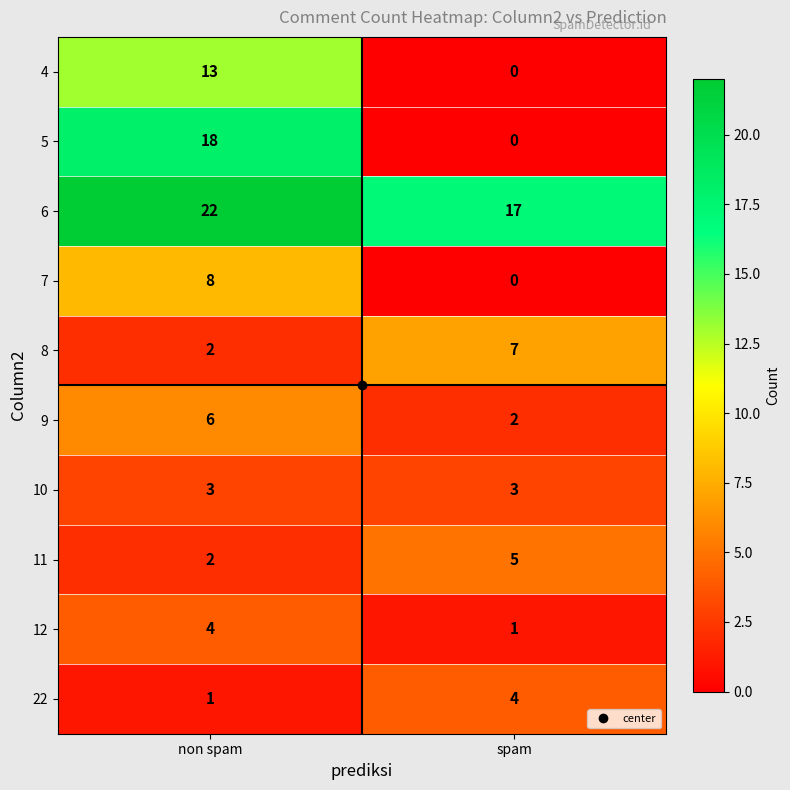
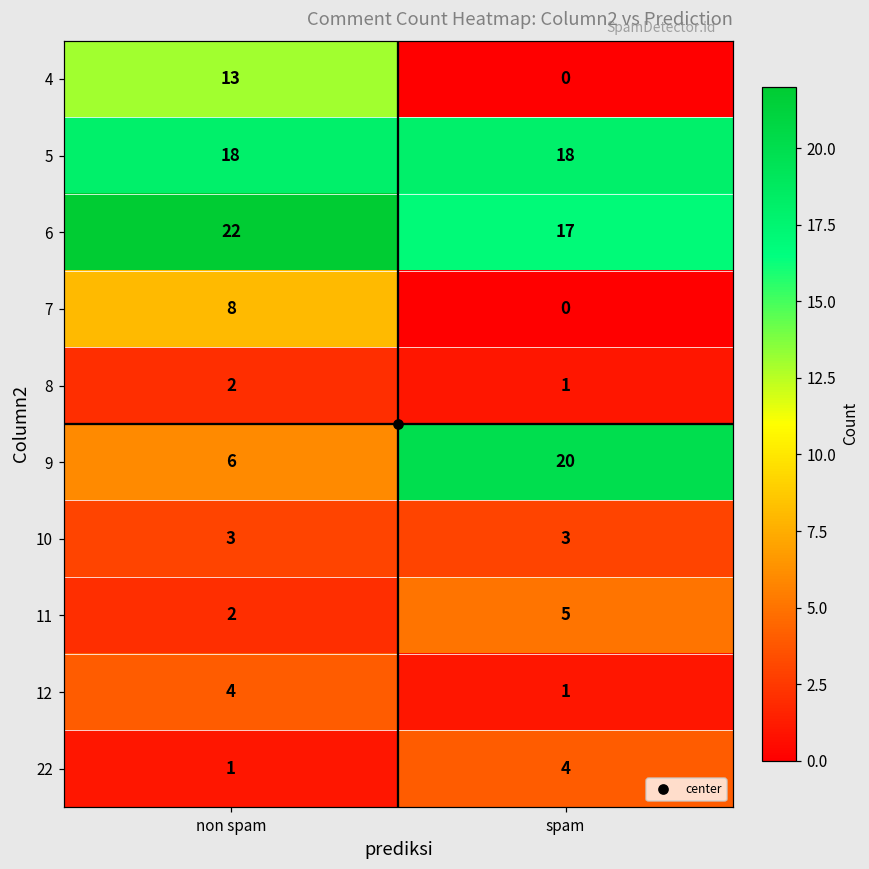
  {
    "4": {
      "non spam": 13,
      "spam": 0
    },
    "5": {
      "non spam": 18,
-     "spam": 0
+     "spam": 18
    },
    "6": {
      "non spam": 22,
      "spam": 17
    },
    "7": {
      "non spam": 8,
      "spam": 0
    },
    "8": {
      "non spam": 2,
-     "spam": 7
+     "spam": 1
    },
    "9": {
      "non spam": 6,
-     "spam": 2
+     "spam": 20
    },
    "10": {
      "non spam": 3,
      "spam": 3
    },
    "11": {
      "non spam": 2,
      "spam": 5
    },
    "12": {
      "non spam": 4,
      "spam": 1
    },
    "22": {
      "non spam": 1,
      "spam": 4
    }
  }
